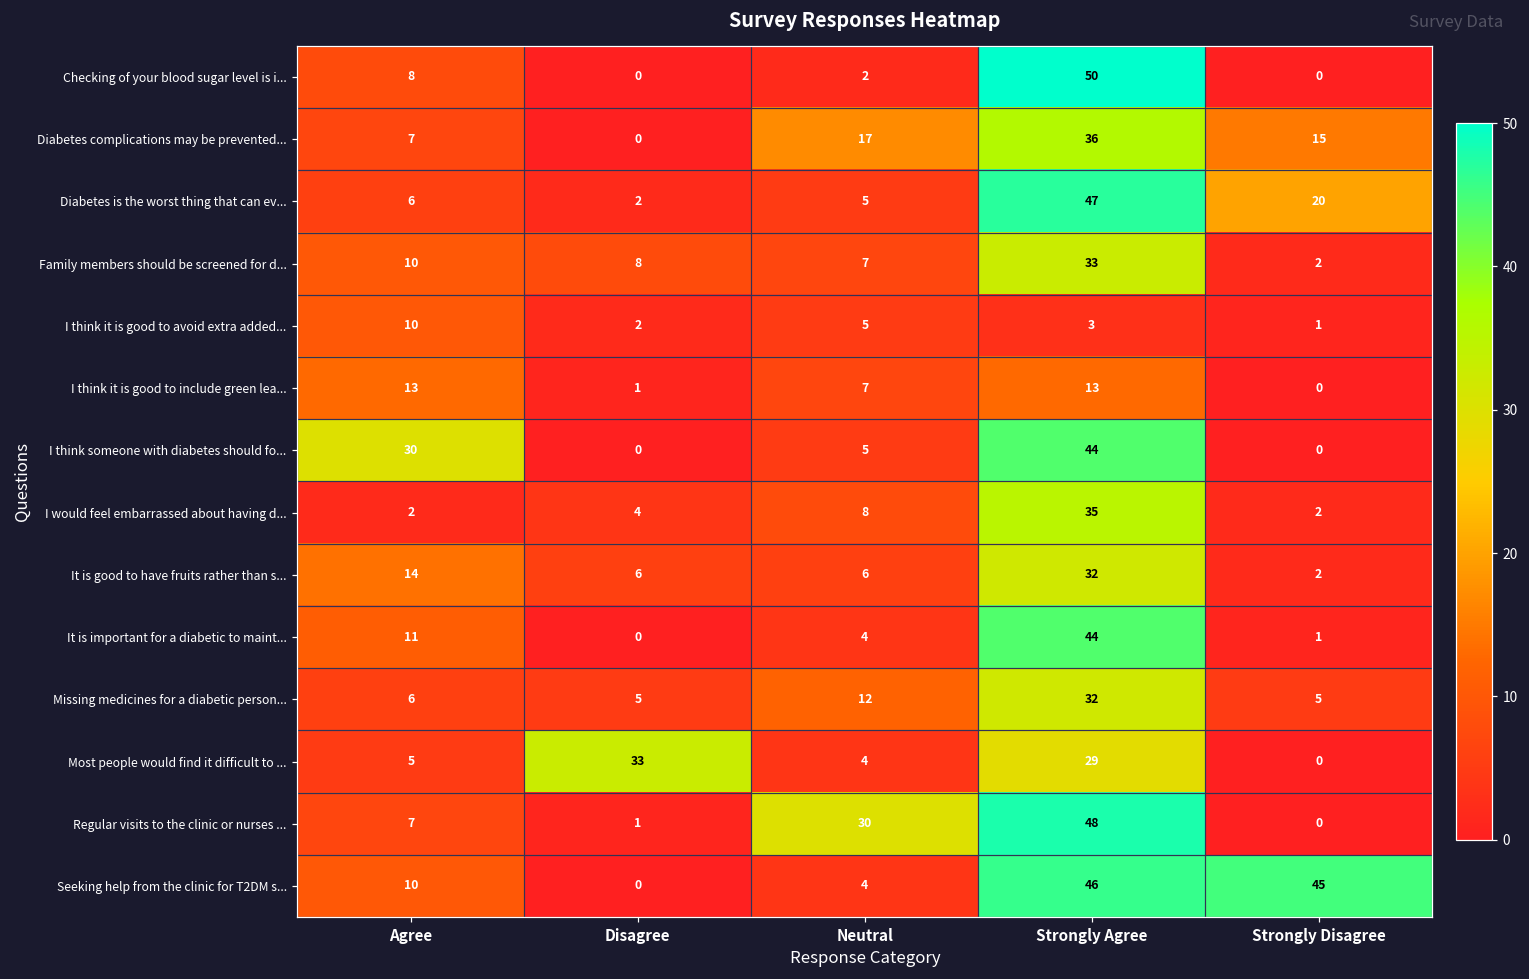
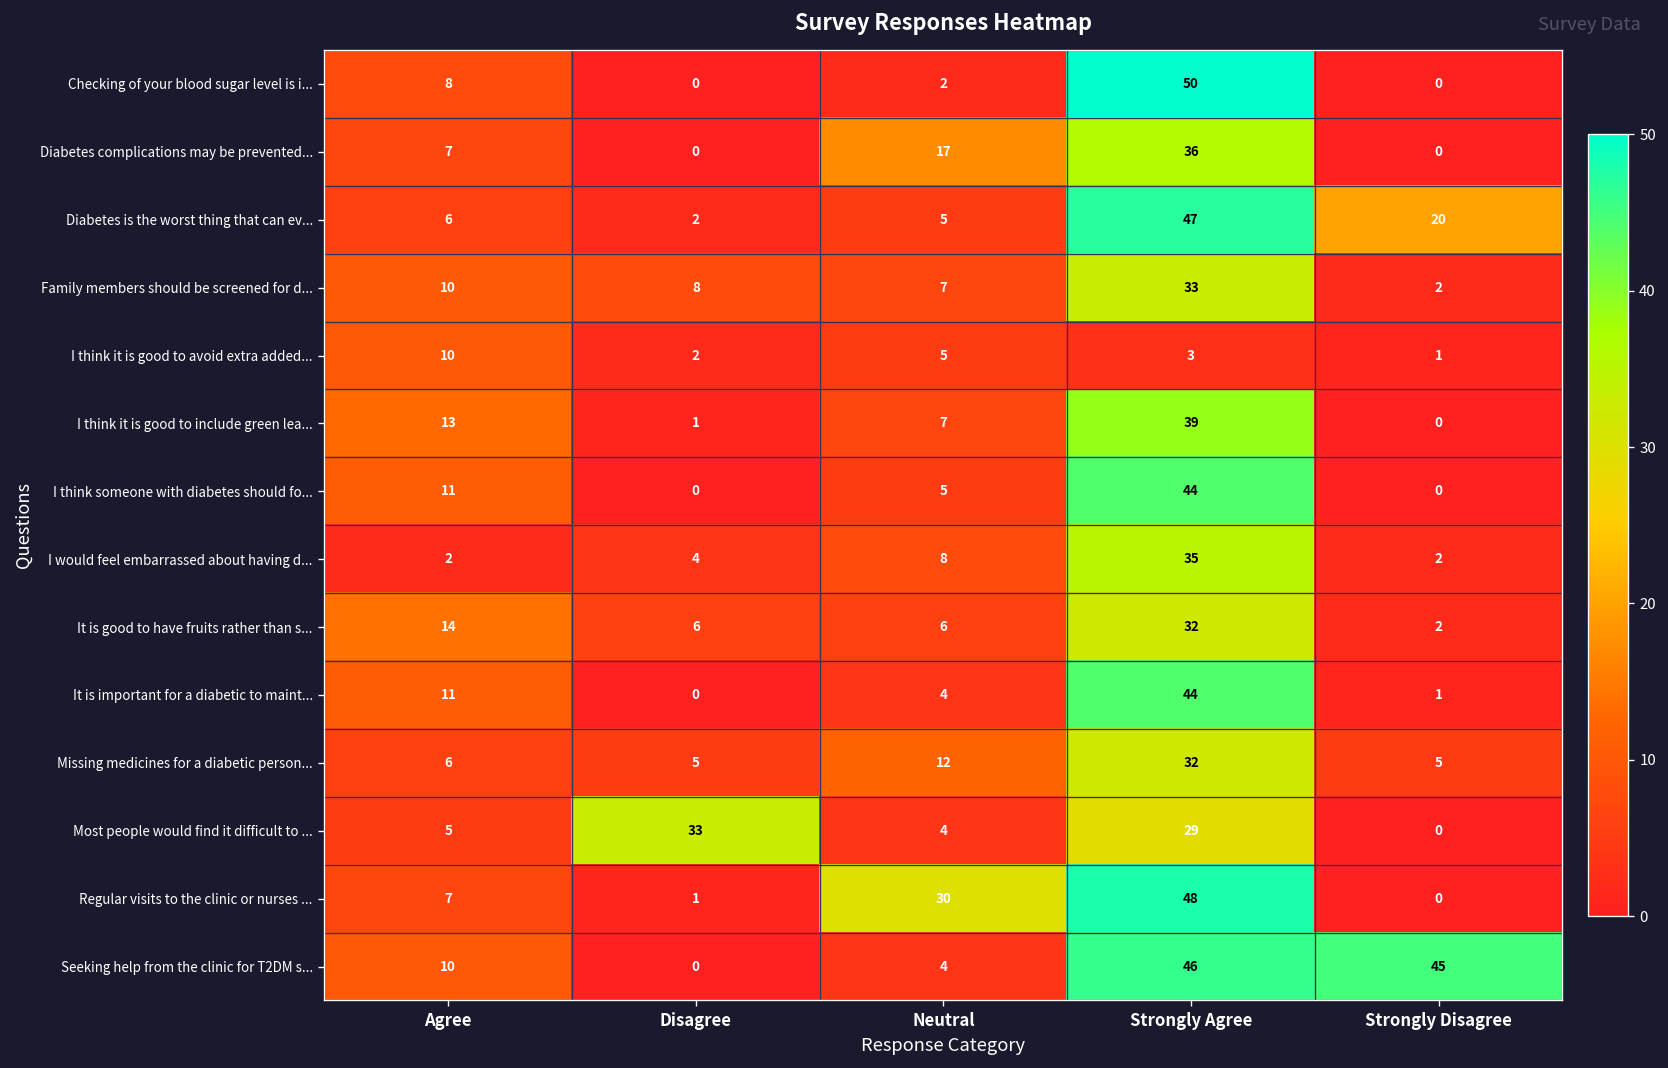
  {
    "Checking of your blood sugar level is i...": {
      "Agree": 8,
      "Disagree": 0,
      "Neutral": 2,
      "Strongly Agree": 50,
      "Strongly Disagree": 0
    },
    "Diabetes complications may be prevented...": {
      "Agree": 7,
      "Disagree": 0,
      "Neutral": 17,
      "Strongly Agree": 36,
-     "Strongly Disagree": 15
+     "Strongly Disagree": 0
    },
    "Diabetes is the worst thing that can ev...": {
      "Agree": 6,
      "Disagree": 2,
      "Neutral": 5,
      "Strongly Agree": 47,
      "Strongly Disagree": 20
    },
    "Family members should be screened for d...": {
      "Agree": 10,
      "Disagree": 8,
      "Neutral": 7,
      "Strongly Agree": 33,
      "Strongly Disagree": 2
    },
    "I think it is good to avoid extra added...": {
      "Agree": 10,
      "Disagree": 2,
      "Neutral": 5,
      "Strongly Agree": 3,
      "Strongly Disagree": 1
    },
    "I think it is good to include green lea...": {
      "Agree": 13,
      "Disagree": 1,
      "Neutral": 7,
-     "Strongly Agree": 13,
+     "Strongly Agree": 39,
      "Strongly Disagree": 0
    },
    "I think someone with diabetes should fo...": {
-     "Agree": 30,
+     "Agree": 11,
      "Disagree": 0,
      "Neutral": 5,
      "Strongly Agree": 44,
      "Strongly Disagree": 0
    },
    "I would feel embarrassed about having d...": {
      "Agree": 2,
      "Disagree": 4,
      "Neutral": 8,
      "Strongly Agree": 35,
      "Strongly Disagree": 2
    },
    "It is good to have fruits rather than s...": {
      "Agree": 14,
      "Disagree": 6,
      "Neutral": 6,
      "Strongly Agree": 32,
      "Strongly Disagree": 2
    },
    "It is important for a diabetic to maint...": {
      "Agree": 11,
      "Disagree": 0,
      "Neutral": 4,
      "Strongly Agree": 44,
      "Strongly Disagree": 1
    },
    "Missing medicines for a diabetic person...": {
      "Agree": 6,
      "Disagree": 5,
      "Neutral": 12,
      "Strongly Agree": 32,
      "Strongly Disagree": 5
    },
    "Most people would find it difficult to ...": {
      "Agree": 5,
      "Disagree": 33,
      "Neutral": 4,
      "Strongly Agree": 29,
      "Strongly Disagree": 0
    },
    "Regular visits to the clinic or nurses ...": {
      "Agree": 7,
      "Disagree": 1,
      "Neutral": 30,
      "Strongly Agree": 48,
      "Strongly Disagree": 0
    },
    "Seeking help from the clinic for T2DM s...": {
      "Agree": 10,
      "Disagree": 0,
      "Neutral": 4,
      "Strongly Agree": 46,
      "Strongly Disagree": 45
    }
  }
